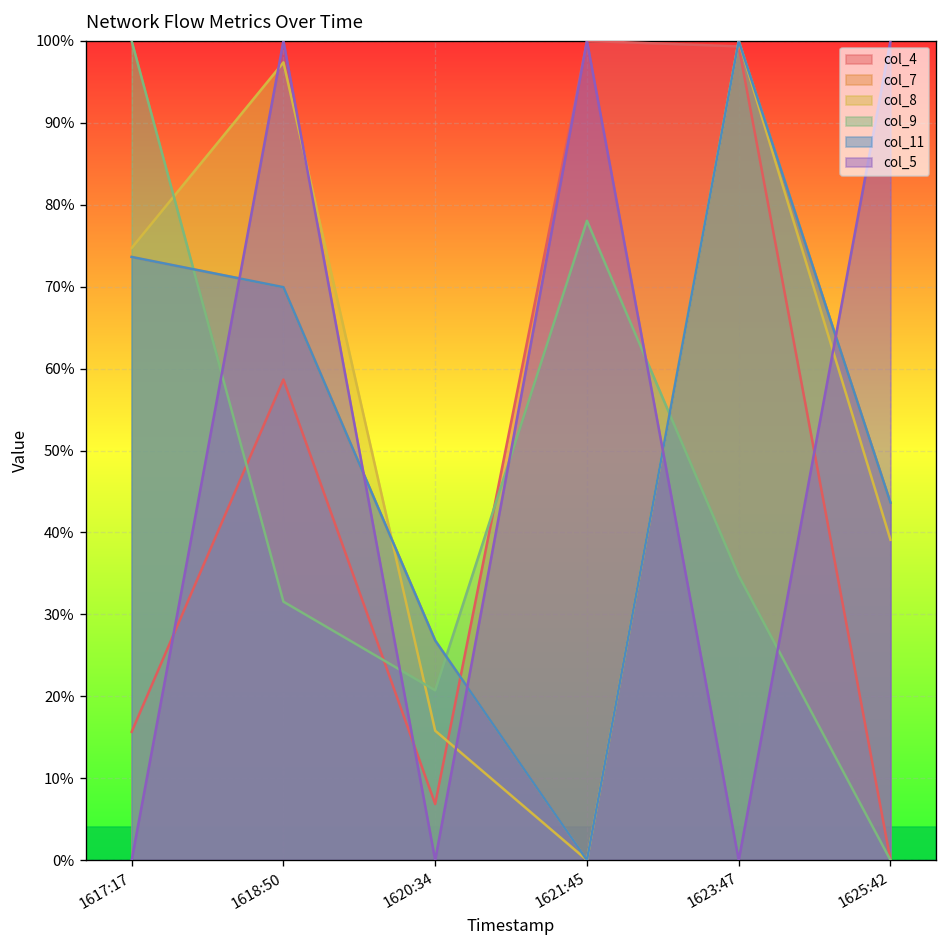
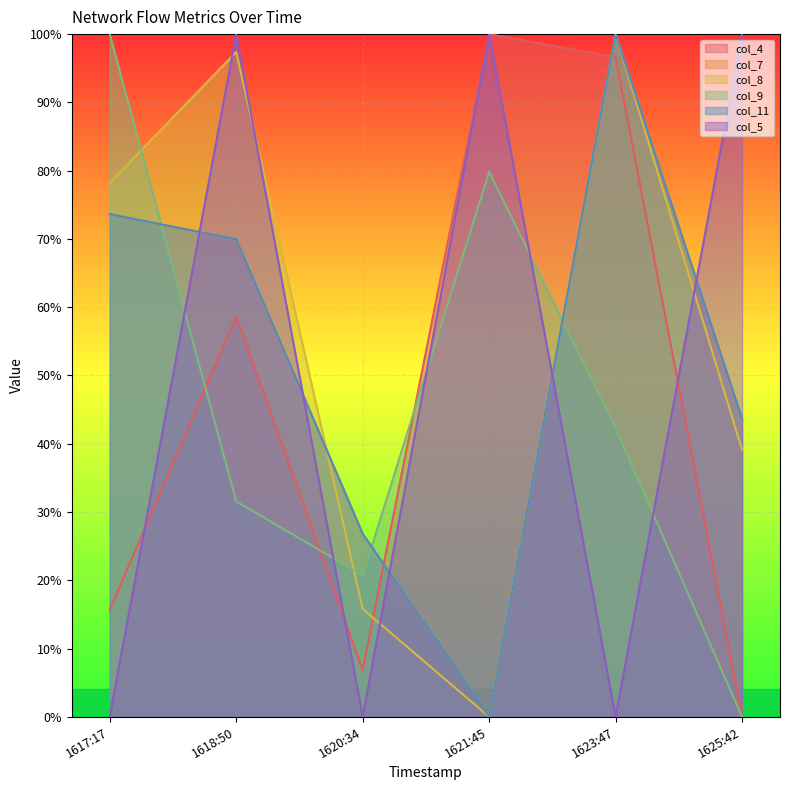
  {
    "col_4": {
      "1617:17": "16%",
      "1618:50": "59%",
      "1620:34": "7%",
-     "1623:47": "99%"
+     "1623:47": "97%"
    },
    "col_8": {
-     "1617:17": "75%",
+     "1617:17": "78%",
      "1618:50": "97%",
      "1620:34": "16%",
      "1625:42": "39%"
    },
    "col_9": {
      "1617:17": "100%",
      "1618:50": "32%",
      "1620:34": "21%",
-     "1621:45": "78%",
-     "1623:47": "35%"
+     "1621:45": "80%",
+     "1623:47": "42%"
    }
  }
